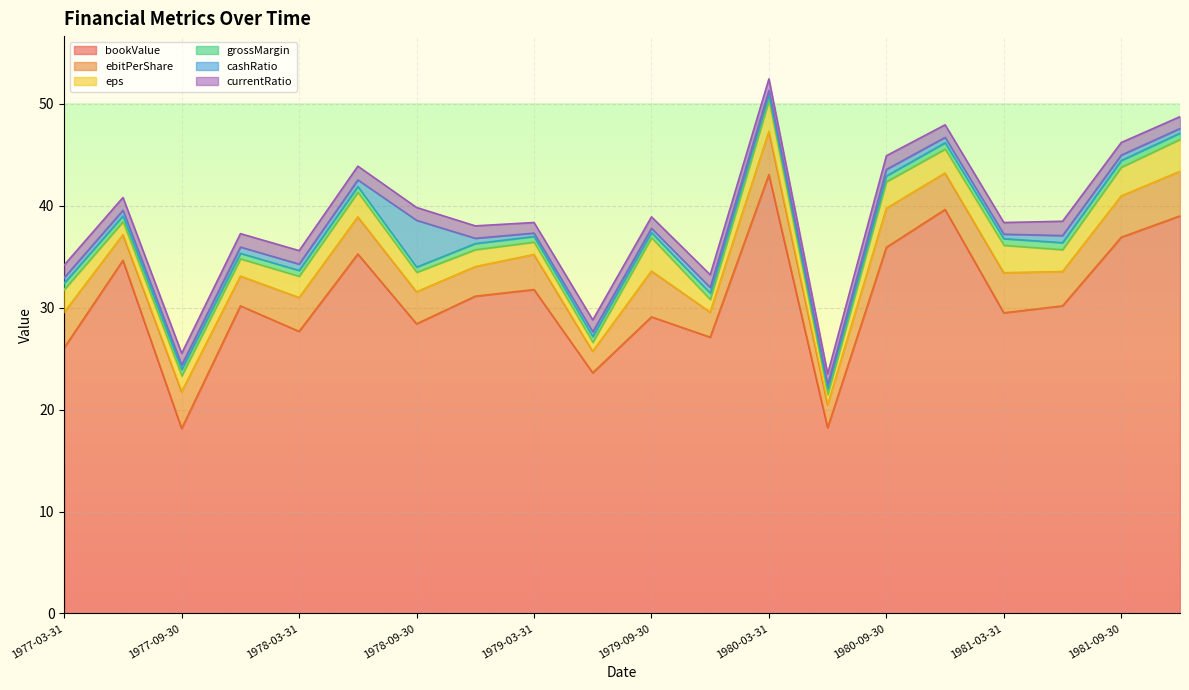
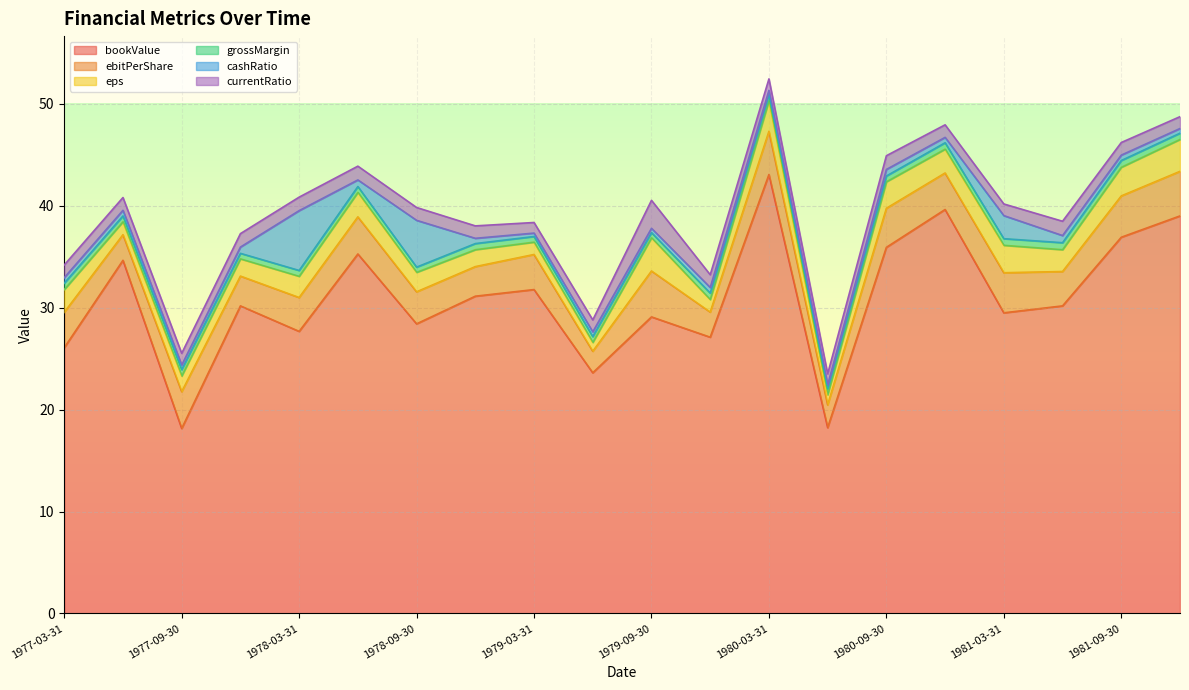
  {
    "eps": {
      "1977-03-31": 2.2,
      "1977-09-30": 1.5,
      "1978-03-31": 2.1,
      "1978-09-30": 1.9,
      "1979-03-31": 1.2,
      "1979-09-30": 3.3,
      "1980-03-31": 3.0,
      "1980-09-30": 2.6,
      "1981-03-31": 2.7,
      "1981-09-30": 2.8
    },
    "grossMargin": {
      "1977-03-31": 0.6,
      "1977-09-30": 0.6,
      "1978-03-31": 0.6,
      "1978-09-30": 0.5,
      "1979-03-31": 0.6,
      "1979-09-30": 0.5,
      "1980-03-31": 0.6,
      "1980-09-30": 0.6,
      "1981-03-31": 0.6,
      "1981-09-30": 0.7
    },
    "cashRatio": {
      "1977-03-31": 0.5,
      "1977-09-30": 0.4,
-     "1978-03-31": 0.6,
+     "1978-03-31": 5.9,
      "1978-09-30": 4.6,
      "1979-03-31": 0.3,
      "1979-09-30": 0.4,
      "1980-03-31": 0.4,
      "1980-09-30": 0.6,
-     "1981-03-31": 0.4,
+     "1981-03-31": 2.3,
      "1981-09-30": 0.5
    },
    "currentRatio": {
      "1977-03-31": 1.2,
      "1977-09-30": 1.1,
      "1978-03-31": 1.3,
      "1978-09-30": 1.3,
      "1979-03-31": 1.0,
-     "1979-09-30": 1.1,
+     "1979-09-30": 2.7,
      "1980-03-31": 1.1,
      "1980-09-30": 1.3,
      "1981-03-31": 1.1,
      "1981-09-30": 1.2
    }
  }
